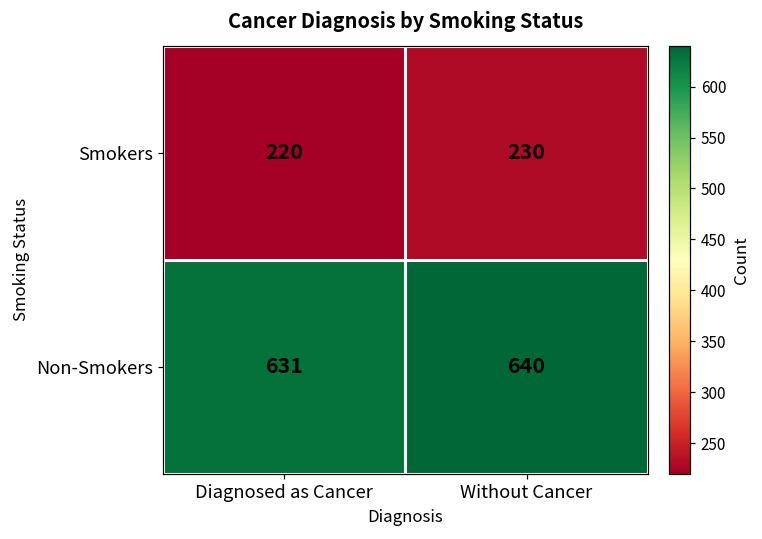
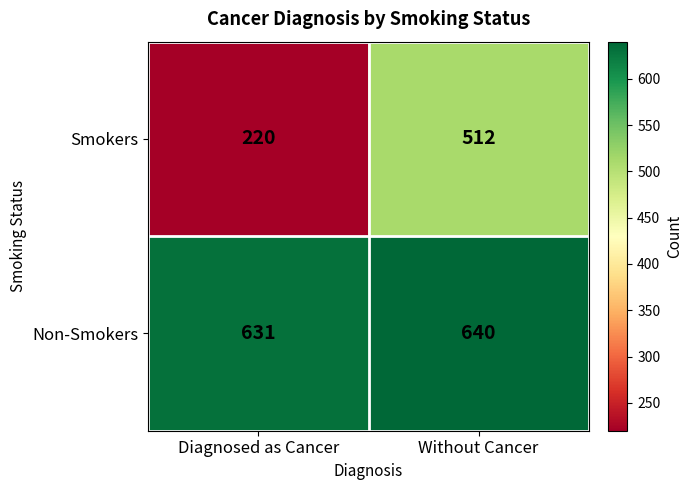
  {
    "Smokers": {
      "Diagnosed as Cancer": 220,
-     "Without Cancer": 230
+     "Without Cancer": 512
    },
    "Non-Smokers": {
      "Diagnosed as Cancer": 631,
      "Without Cancer": 640
    }
  }
